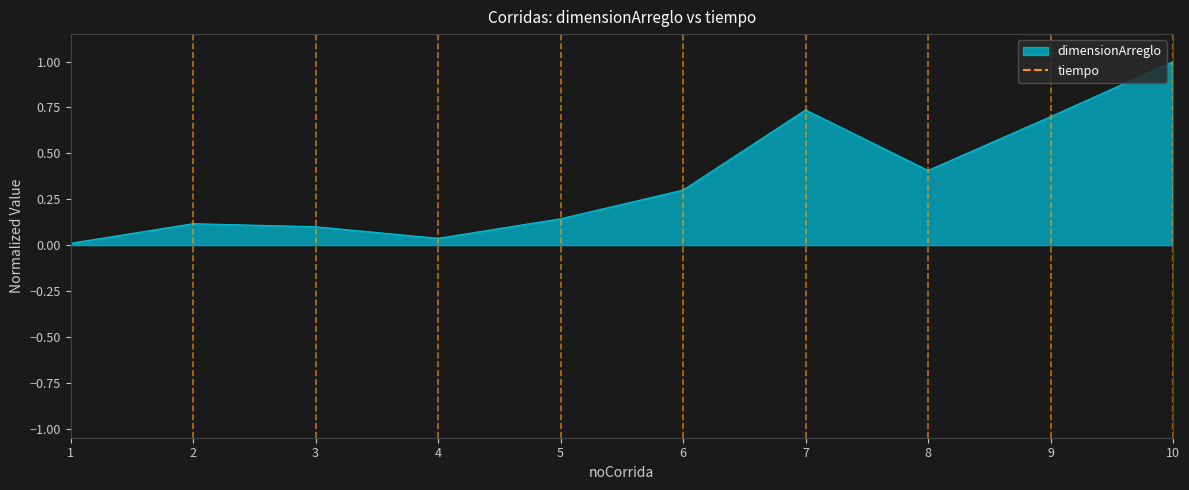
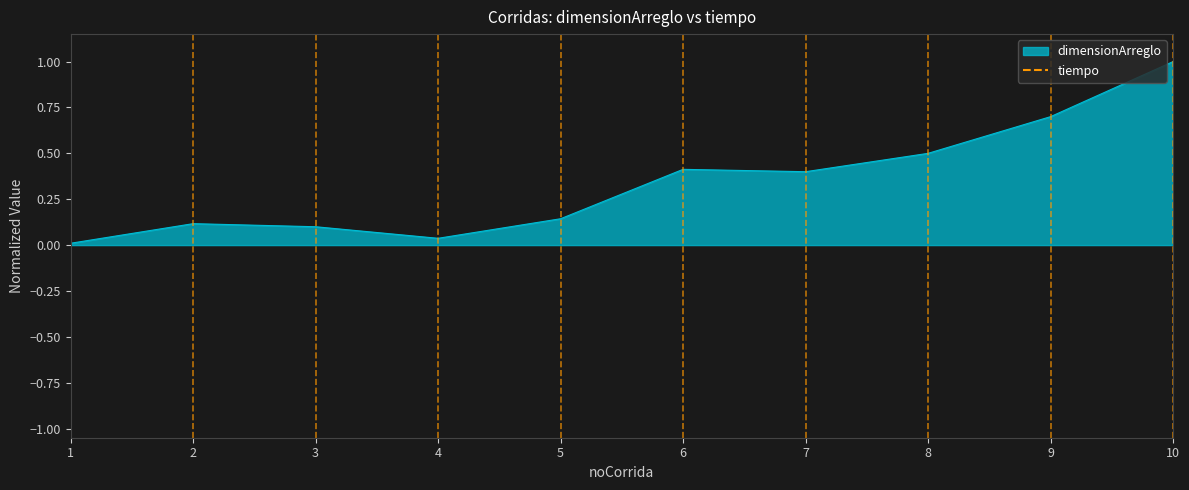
  {
    "1": 0.01,
    "2": 0.12,
    "3": 0.10,
    "4": 0.04,
    "5": 0.14,
-   "6": 0.30,
-   "7": 0.74,
-   "8": 0.41,
+   "6": 0.41,
+   "7": 0.40,
+   "8": 0.50,
    "9": 0.70,
    "10": 1.00
  }
